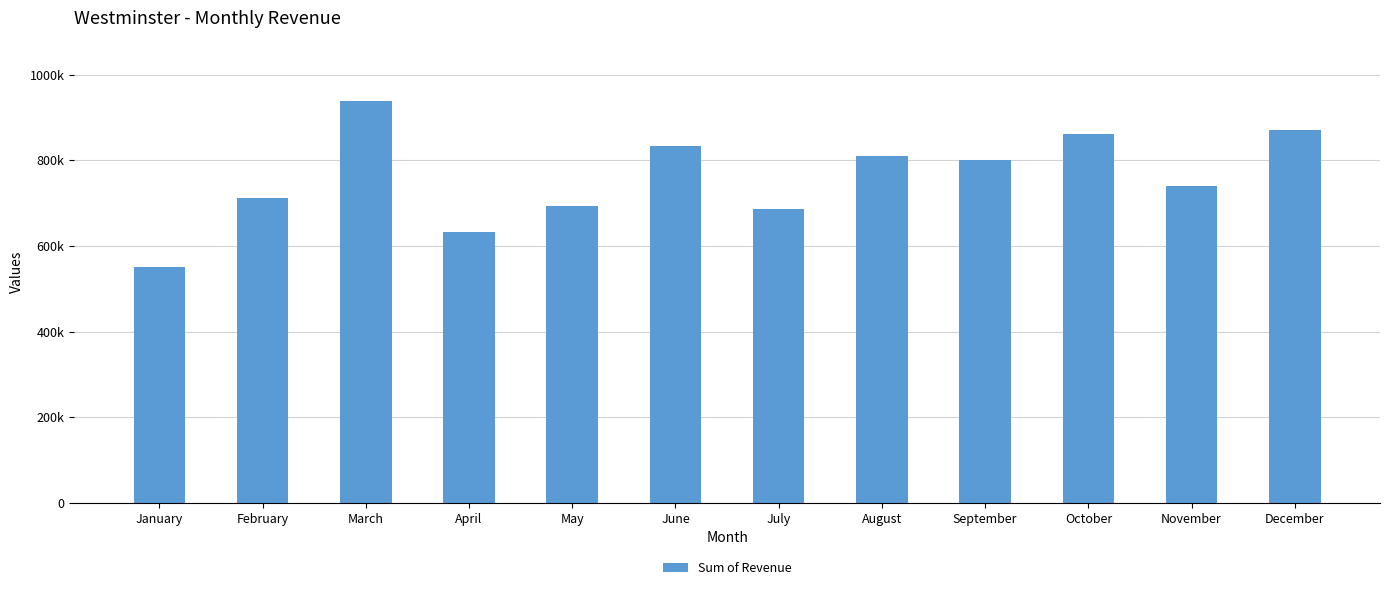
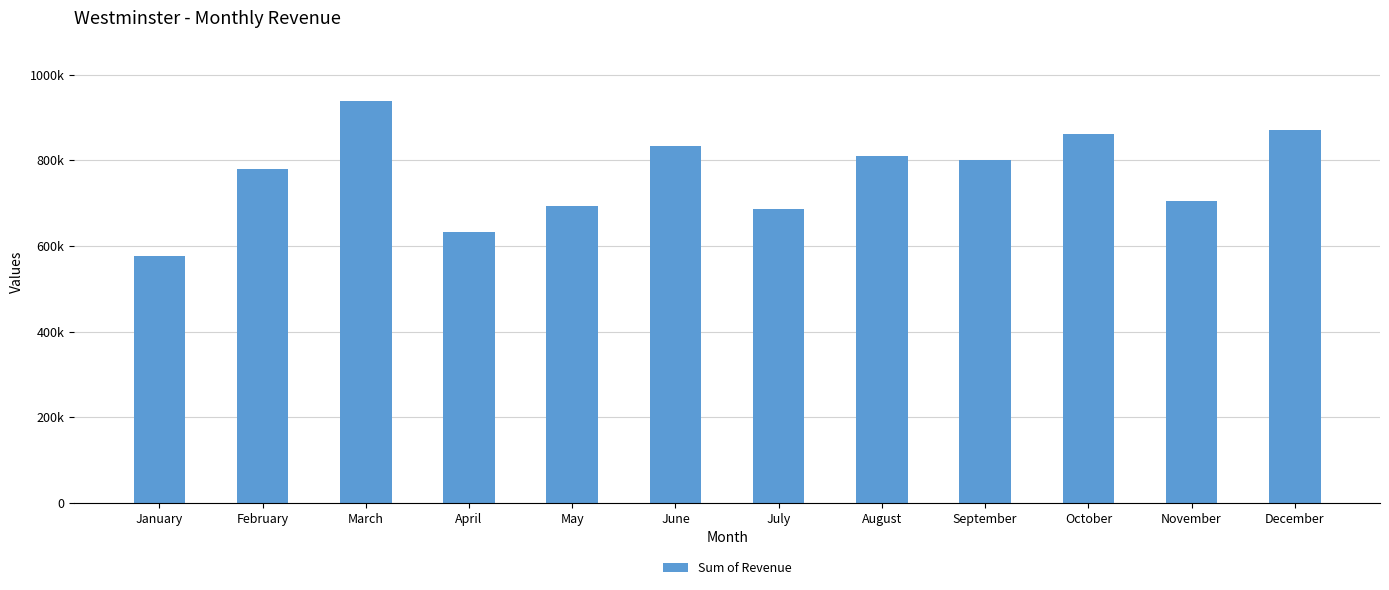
  {
-   "January": 550000,
-   "February": 710000,
+   "January": 580000,
+   "February": 780000,
    "March": 940000,
    "April": 630000,
    "May": 690000,
    "June": 830000,
    "July": 690000,
    "August": 810000,
    "September": 800000,
    "October": 860000,
-   "November": 740000,
+   "November": 710000,
    "December": 870000
  }
